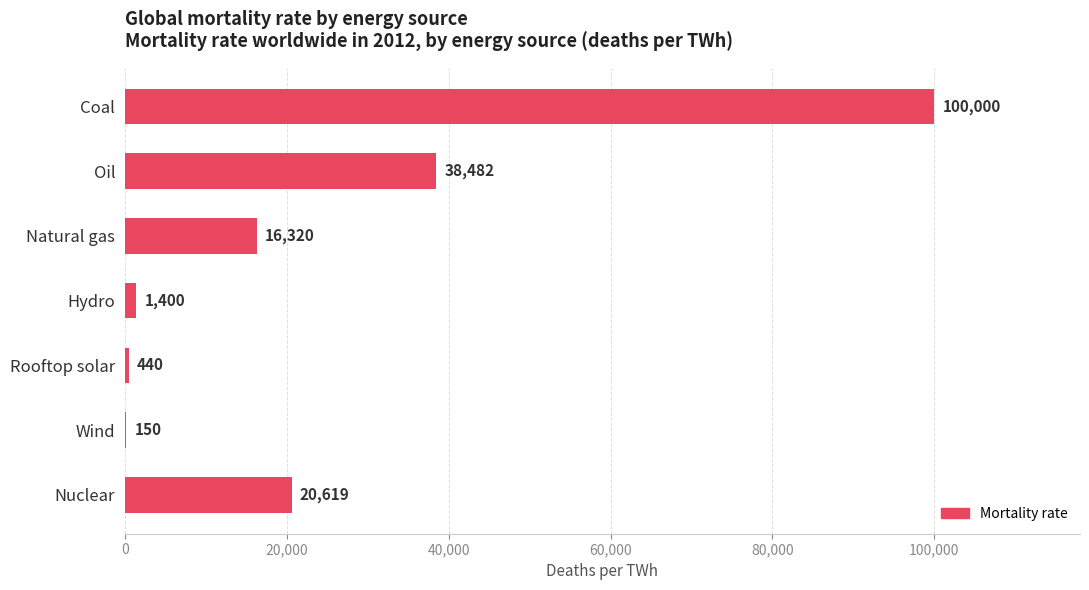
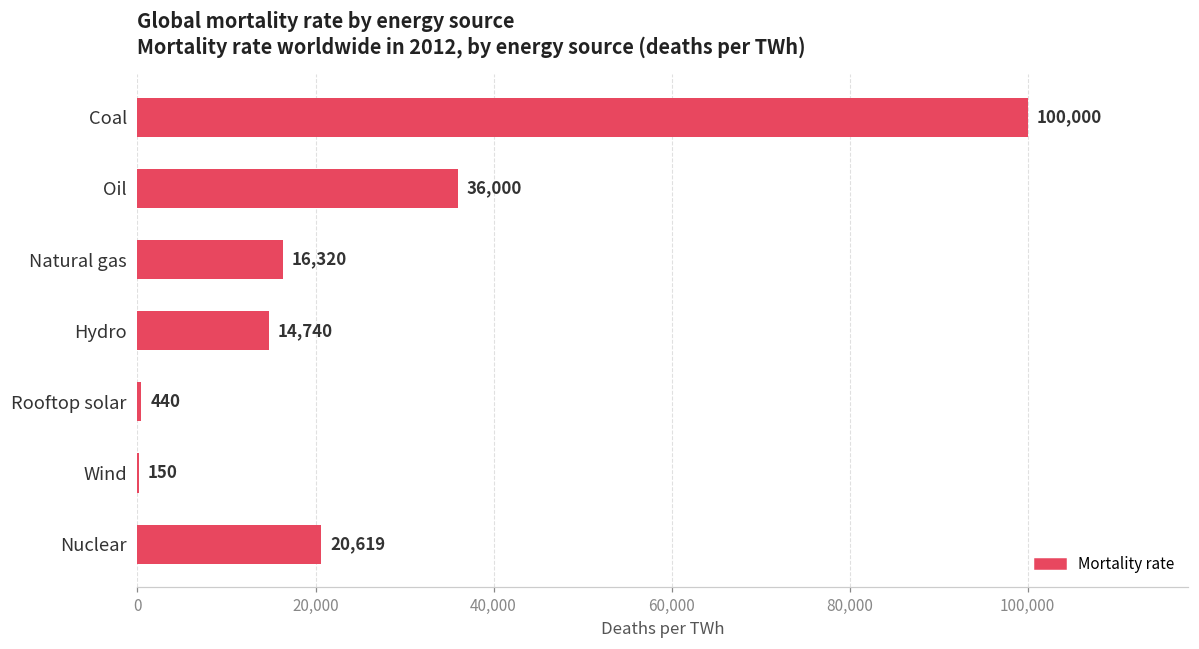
  {
    "Coal": "100,000",
-   "Oil": "38,482",
+   "Oil": "36,000",
    "Natural gas": "16,320",
-   "Hydro": "1,400",
+   "Hydro": "14,740",
    "Rooftop solar": "440",
    "Wind": "150",
    "Nuclear": "20,619"
  }
